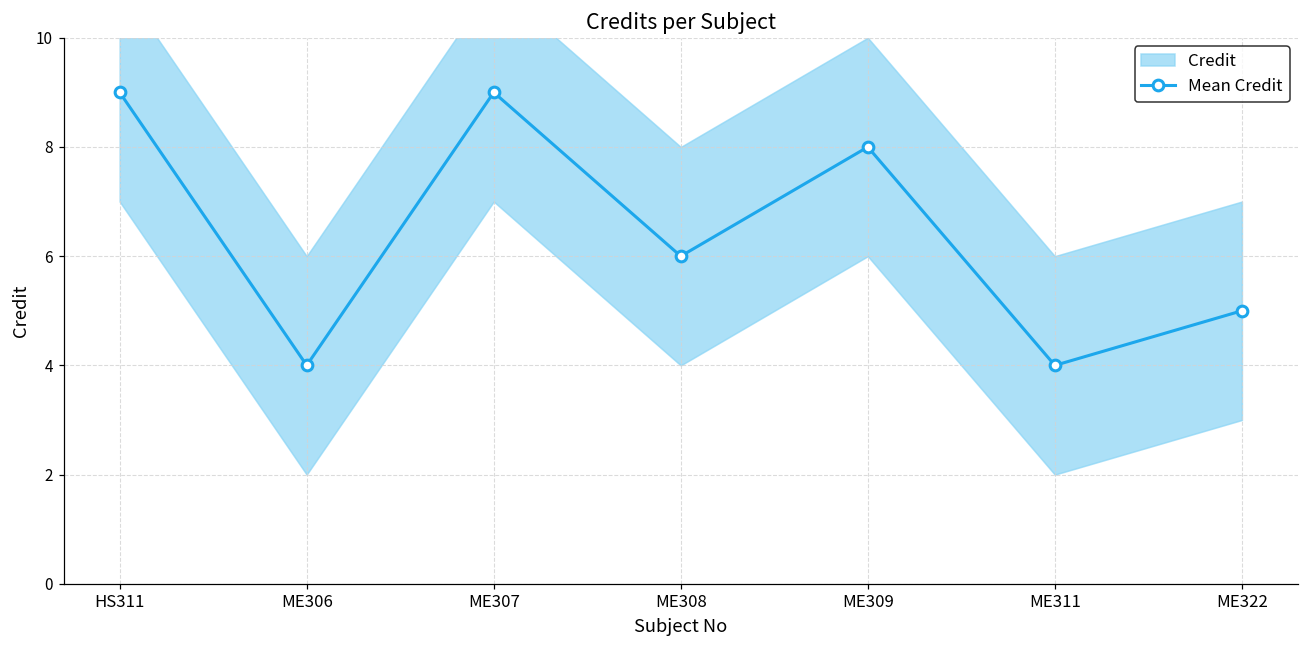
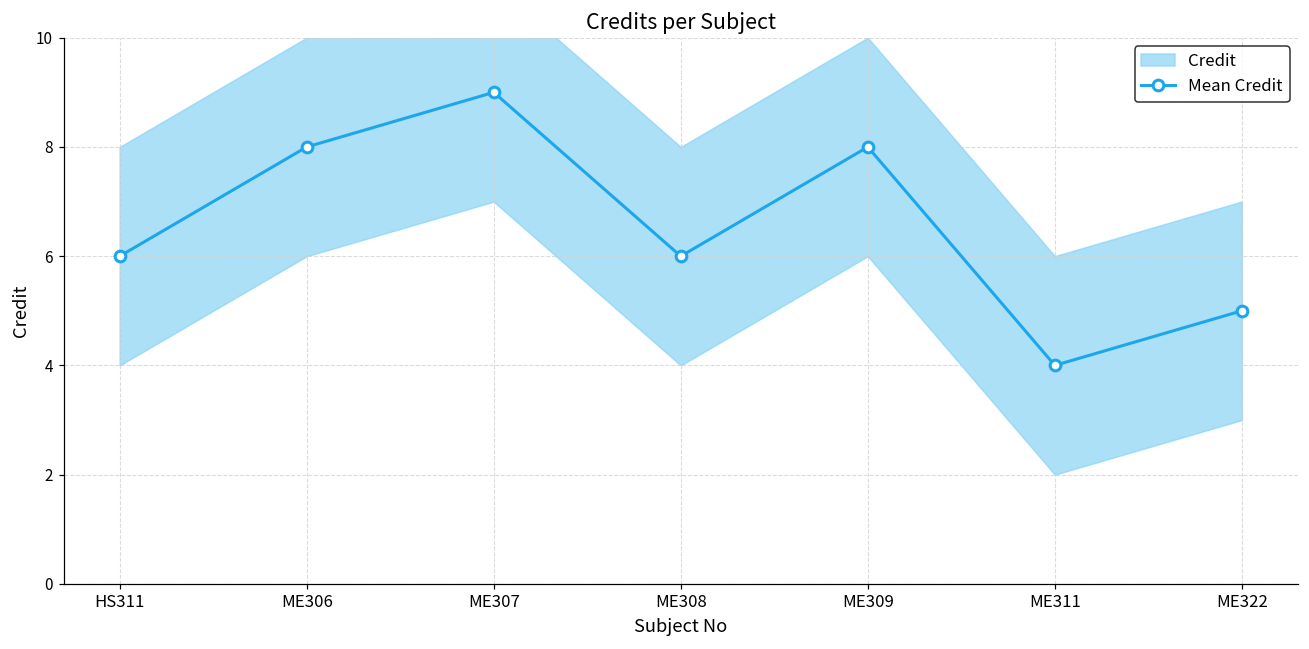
  {
    "Mean Credit": {
-     "HS311": 9,
-     "ME306": 4,
+     "HS311": 6,
+     "ME306": 8,
      "ME307": 9,
      "ME308": 6,
      "ME309": 8,
      "ME311": 4,
      "ME322": 5
    }
  }
